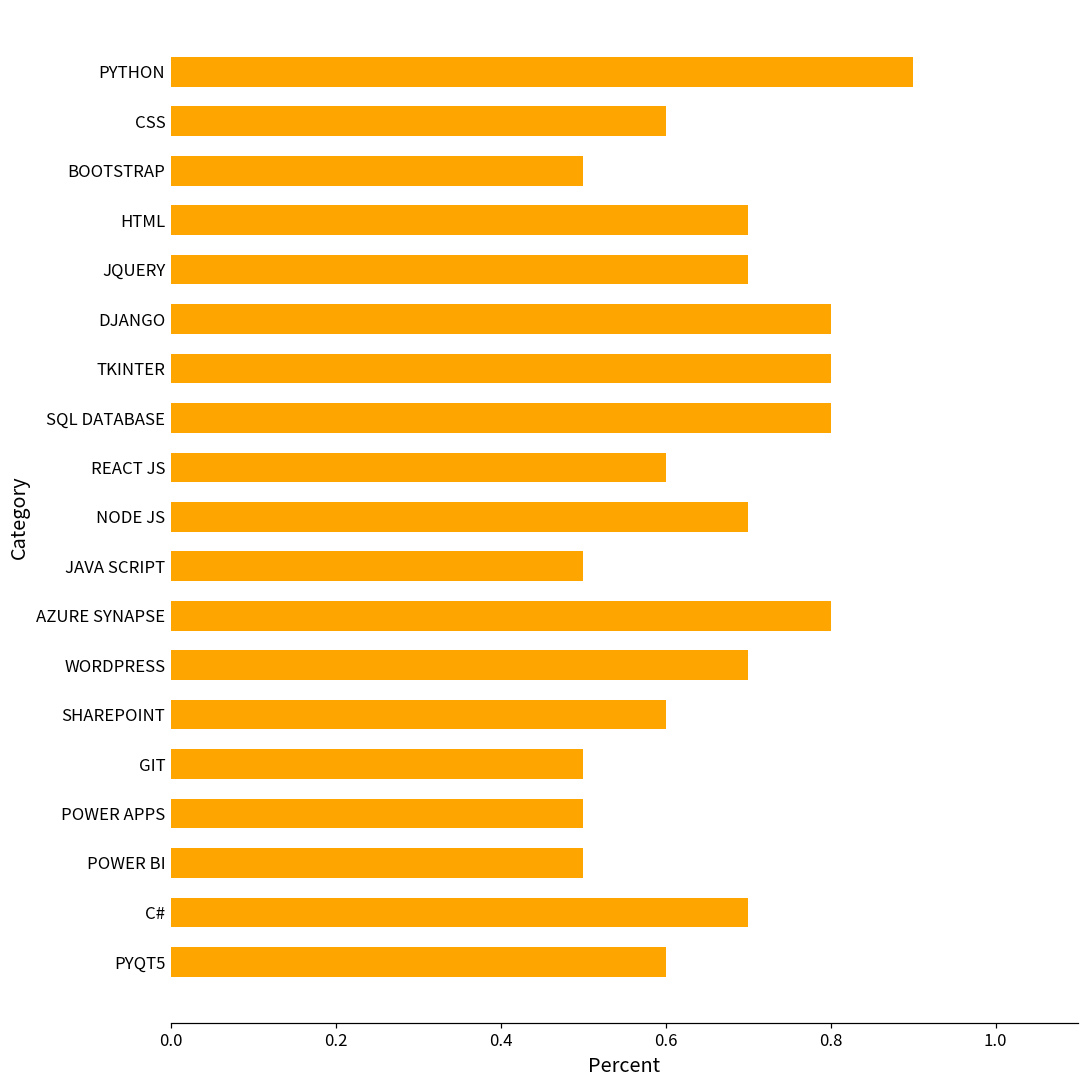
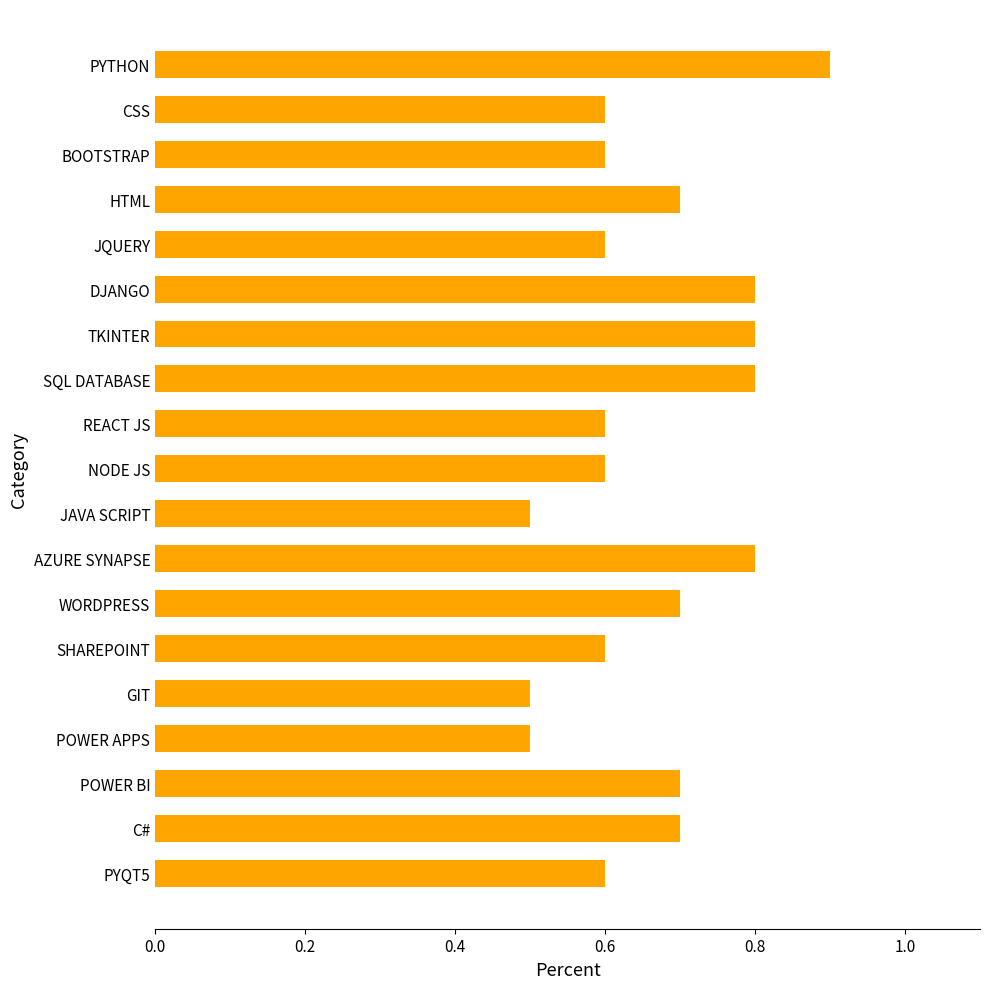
  {
    "PYTHON": 0.9,
    "CSS": 0.6,
-   "BOOTSTRAP": 0.5,
+   "BOOTSTRAP": 0.6,
    "HTML": 0.7,
-   "JQUERY": 0.7,
+   "JQUERY": 0.6,
    "DJANGO": 0.8,
    "TKINTER": 0.8,
    "SQL DATABASE": 0.8,
    "REACT JS": 0.6,
-   "NODE JS": 0.7,
+   "NODE JS": 0.6,
    "JAVA SCRIPT": 0.5,
    "AZURE SYNAPSE": 0.8,
    "WORDPRESS": 0.7,
    "SHAREPOINT": 0.6,
    "GIT": 0.5,
    "POWER APPS": 0.5,
-   "POWER BI": 0.5,
+   "POWER BI": 0.7,
    "C#": 0.7,
    "PYQT5": 0.6
  }
